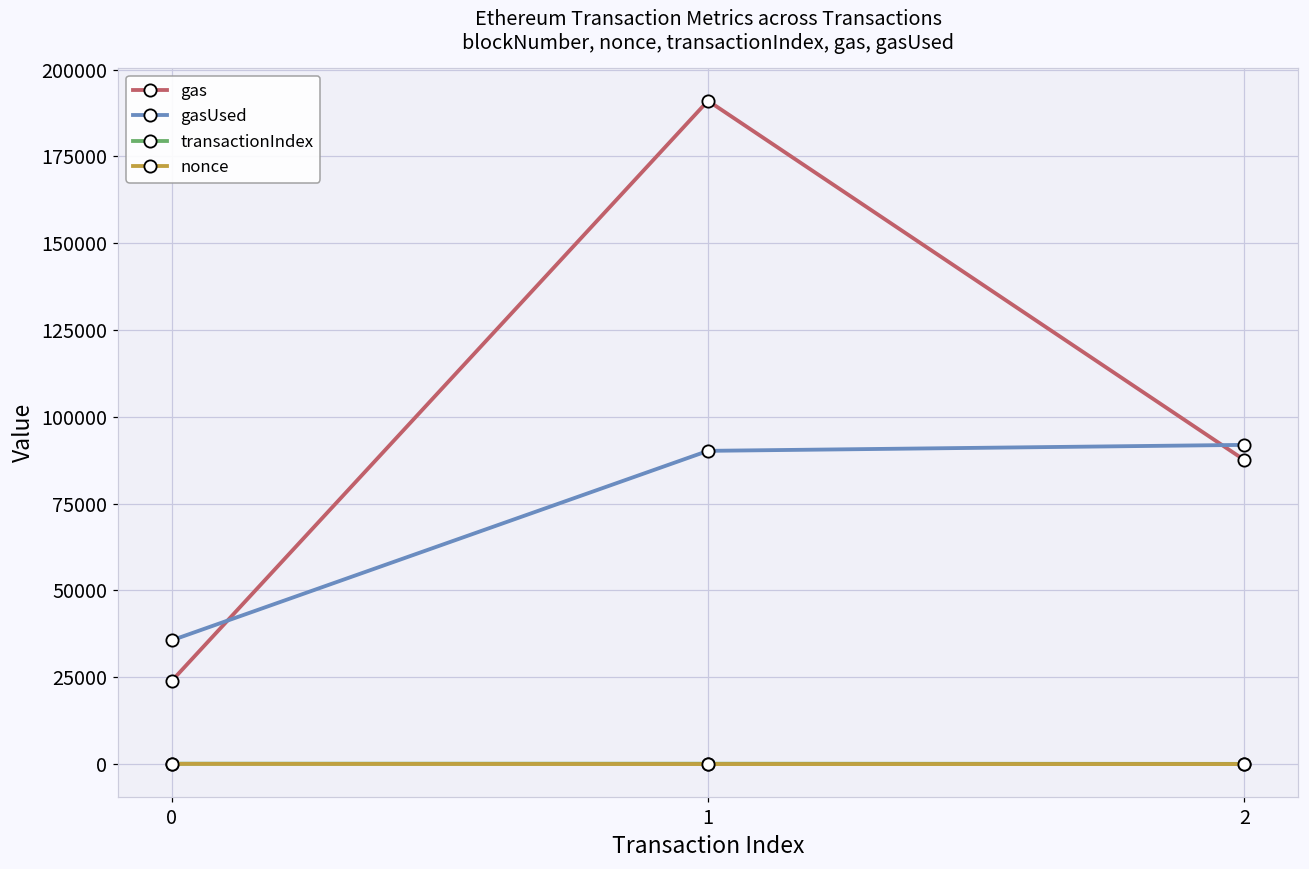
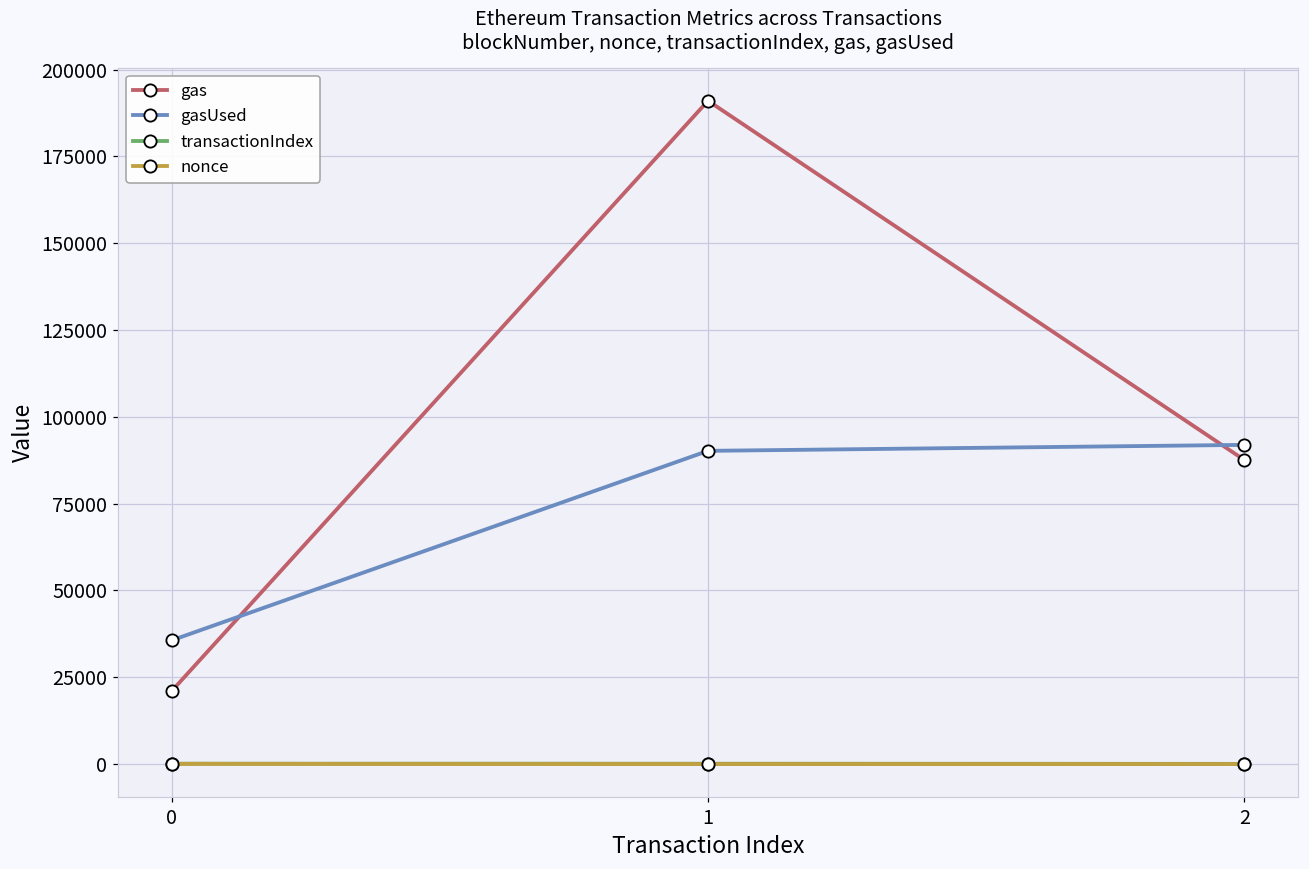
  {
    "gas": {
-     "0": 24000,
+     "0": 21000,
      "1": 191000,
      "2": 88000
    },
    "gasUsed": {
      "0": 36000,
      "1": 90000,
      "2": 92000
    }
  }
